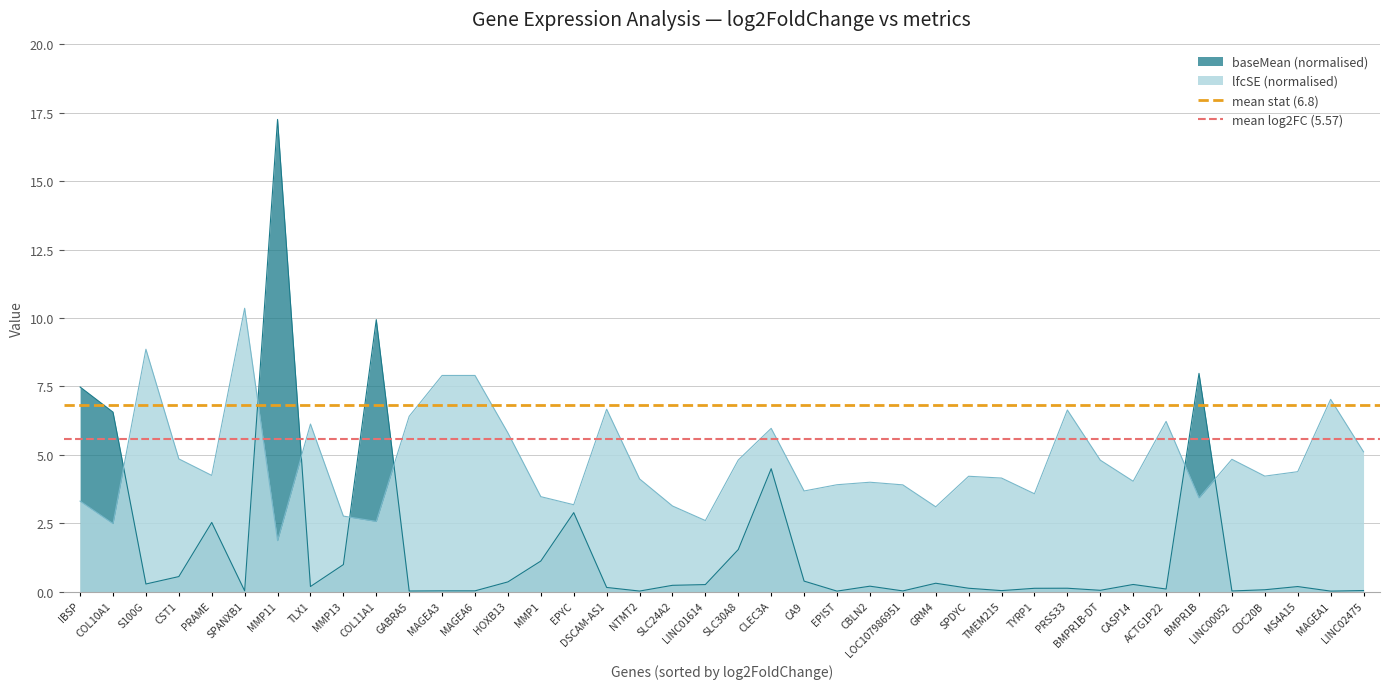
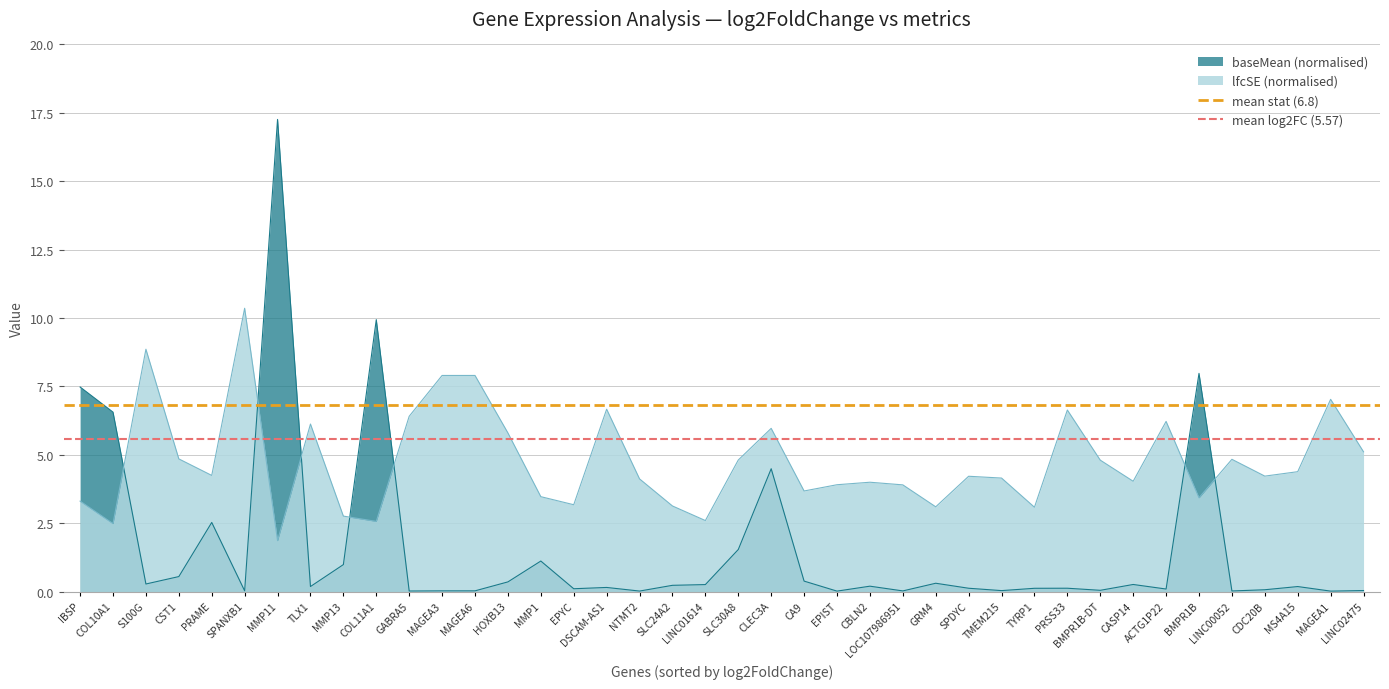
  {
    "baseMean (normalised)": {
      "IBSP": 7.5,
      "COL10A1": 6.6,
      "S100G": 0.3,
      "CST1": 0.5,
      "PRAME": 2.5,
      "SPANXB1": 0.0,
      "MMP11": 17.3,
      "TLX1": 0.2,
      "MMP13": 1.0,
      "COL11A1": 9.9,
      "GABRA5": 0.0,
      "MAGEA3": 0.0,
      "MAGEA6": 0.0,
      "HOXB13": 0.4,
      "MMP1": 1.1,
-     "EPYC": 2.9,
+     "EPYC": 0.1,
      "DSCAM-AS1": 0.1,
      "NTMT2": 0.0,
      "SLC24A2": 0.2,
      "LINC01614": 0.3,
      "SLC30A8": 1.5,
      "CLEC3A": 4.5,
      "CA9": 0.4,
      "EPIST": 0.0,
      "CBLN2": 0.2,
      "LOC107986951": 0.0,
      "GRM4": 0.3,
      "SPDYC": 0.1,
      "TMEM215": 0.0,
      "TYRP1": 0.1,
      "PRSS33": 0.1,
      "BMPR1B-DT": 0.0,
      "CASP14": 0.3,
      "ACTG1P22": 0.1,
      "BMPR1B": 8.0,
      "LINC00052": 0.0,
      "CDC20B": 0.1,
      "MS4A15": 0.2,
      "MAGEA1": 0.0,
      "LINC02475": 0.0
    },
    "lfcSE (normalised)": {
      "IBSP": 3.3,
      "COL10A1": 2.5,
      "S100G": 8.9,
      "CST1": 4.8,
      "PRAME": 4.2,
      "SPANXB1": 10.4,
      "MMP11": 1.9,
      "TLX1": 6.1,
      "MMP13": 2.8,
      "COL11A1": 2.6,
      "GABRA5": 6.4,
      "MAGEA3": 7.9,
      "MAGEA6": 7.9,
      "HOXB13": 5.8,
      "MMP1": 3.5,
      "EPYC": 3.2,
      "DSCAM-AS1": 6.7,
      "NTMT2": 4.1,
      "SLC24A2": 3.1,
      "LINC01614": 2.6,
      "SLC30A8": 4.8,
      "CLEC3A": 6.0,
      "CA9": 3.7,
      "EPIST": 3.9,
      "CBLN2": 4.0,
      "LOC107986951": 3.9,
      "GRM4": 3.1,
      "SPDYC": 4.2,
      "TMEM215": 4.1,
-     "TYRP1": 3.6,
+     "TYRP1": 3.1,
      "PRSS33": 6.6,
      "BMPR1B-DT": 4.8,
      "CASP14": 4.0,
      "ACTG1P22": 6.2,
      "BMPR1B": 3.4,
      "LINC00052": 4.8,
      "CDC20B": 4.2,
      "MS4A15": 4.4,
      "MAGEA1": 7.0,
      "LINC02475": 5.1
    }
  }
